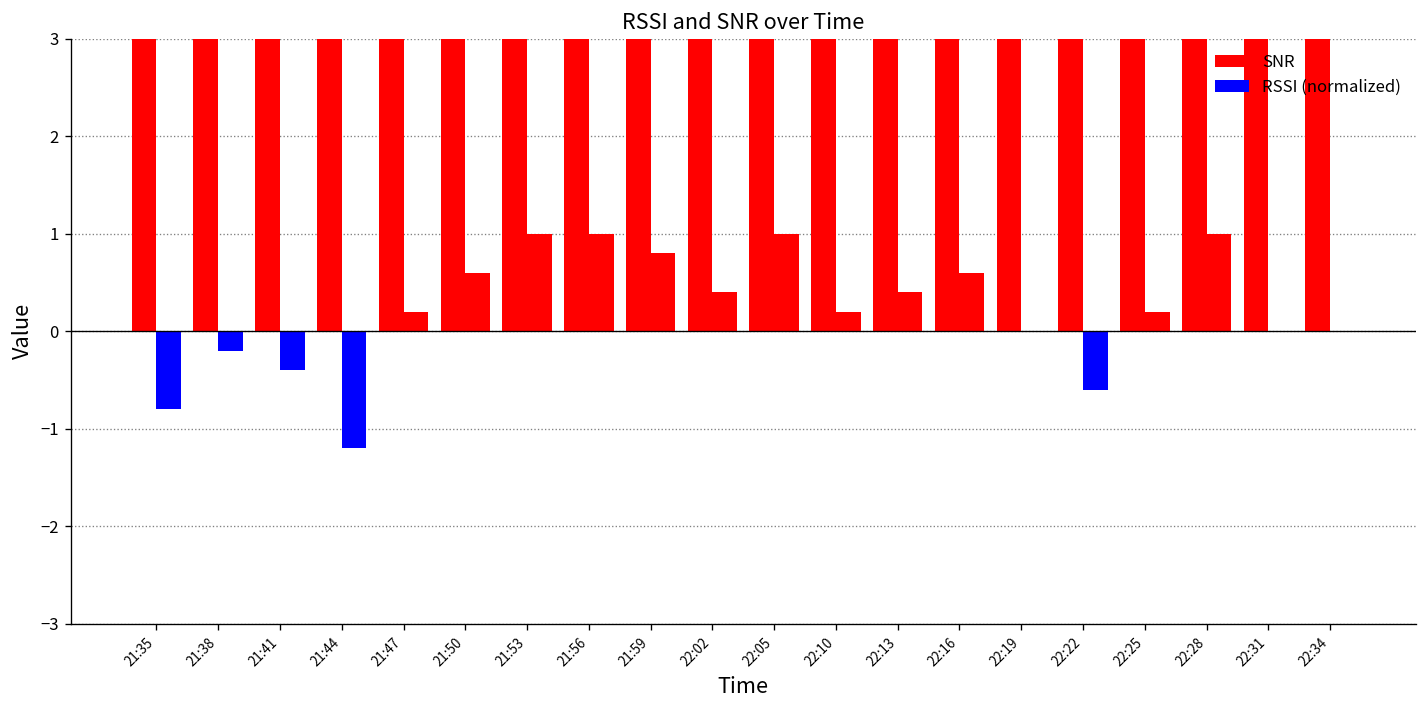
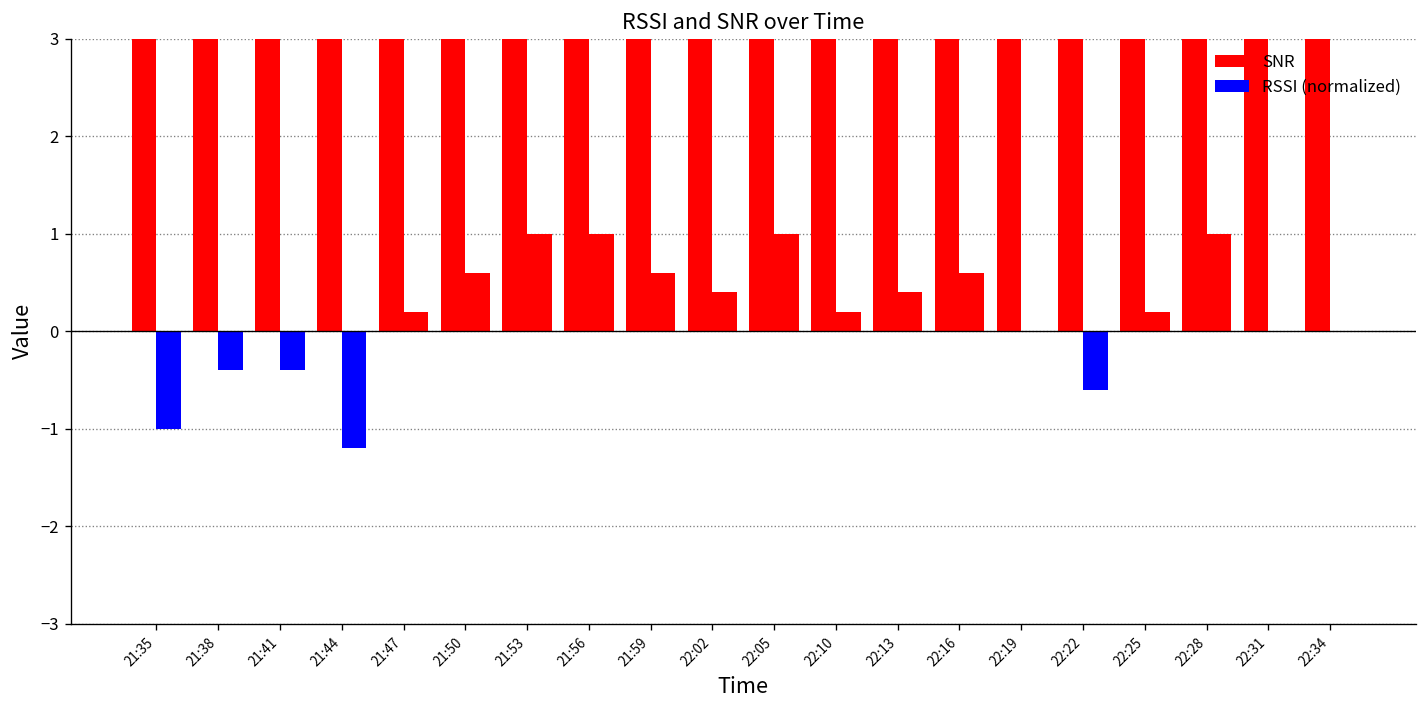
  {
    "RSSI (normalized)": {
-     "21:35": -0.8,
-     "21:38": -0.2,
+     "21:35": -1.0,
+     "21:38": -0.4,
      "21:41": -0.4,
      "21:44": -1.2,
      "21:47": 0.2,
      "21:50": 0.6,
      "21:53": 1.0,
      "21:56": 1.0,
-     "21:59": 0.8,
+     "21:59": 0.6,
      "22:02": 0.4,
      "22:05": 1.0,
      "22:10": 0.2,
      "22:13": 0.4,
      "22:16": 0.6,
      "22:19": 0.0,
      "22:22": -0.6,
      "22:25": 0.2,
      "22:28": 1.0,
      "22:31": 0.0,
      "22:34": 0.0
    }
  }
